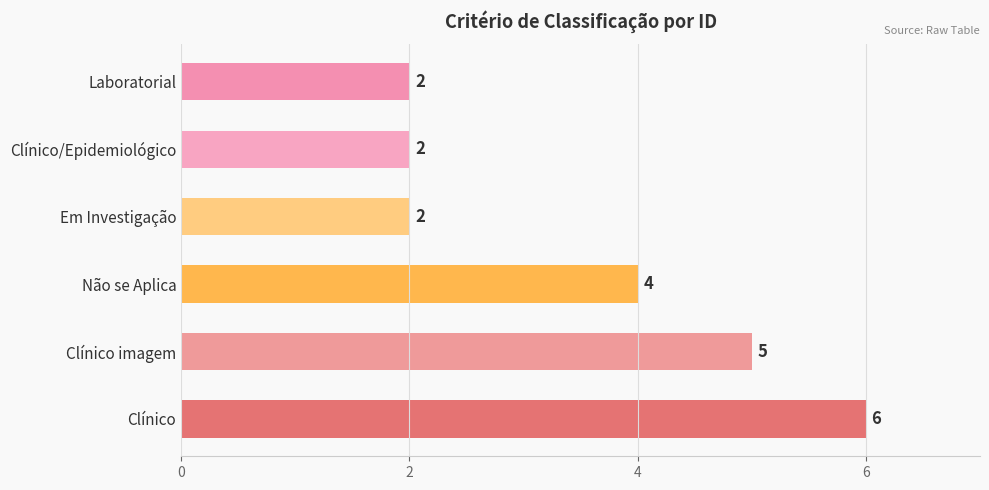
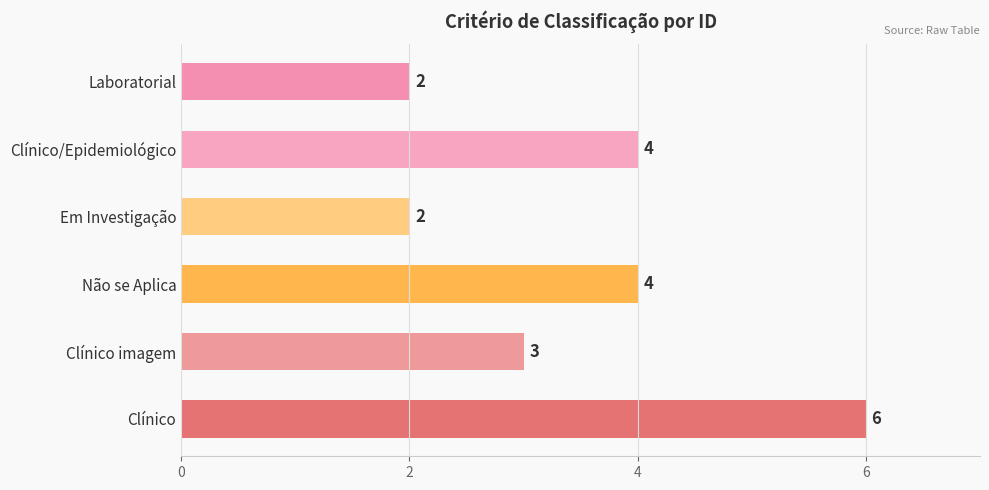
  {
    "Laboratorial": 2,
-   "Clínico/Epidemiológico": 2,
+   "Clínico/Epidemiológico": 4,
    "Em Investigação": 2,
    "Não se Aplica": 4,
-   "Clínico imagem": 5,
+   "Clínico imagem": 3,
    "Clínico": 6
  }
